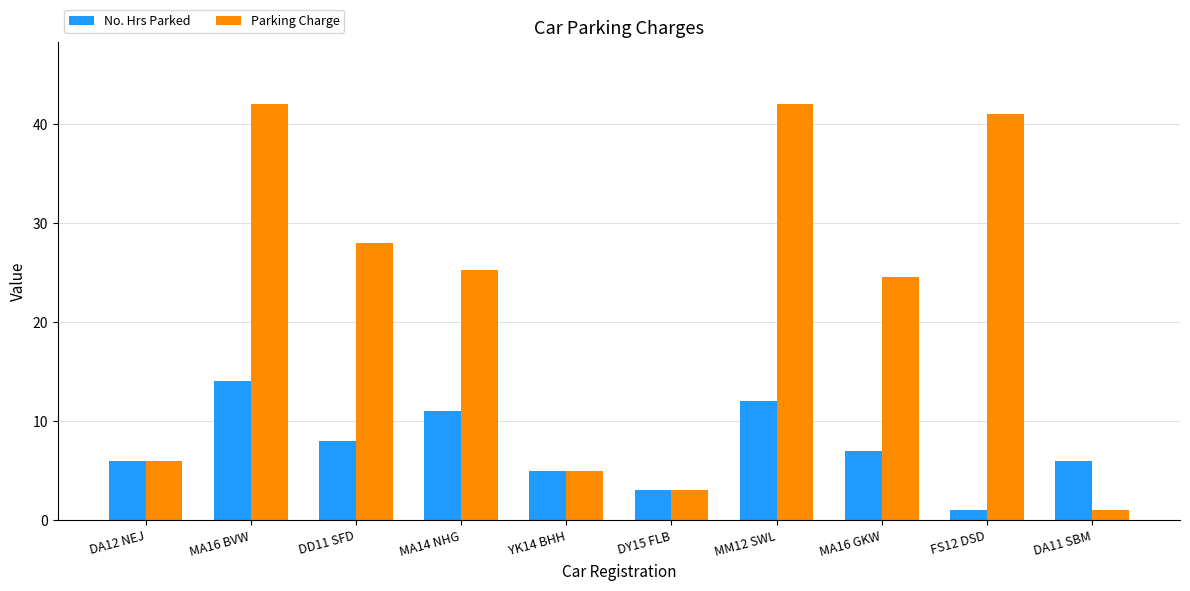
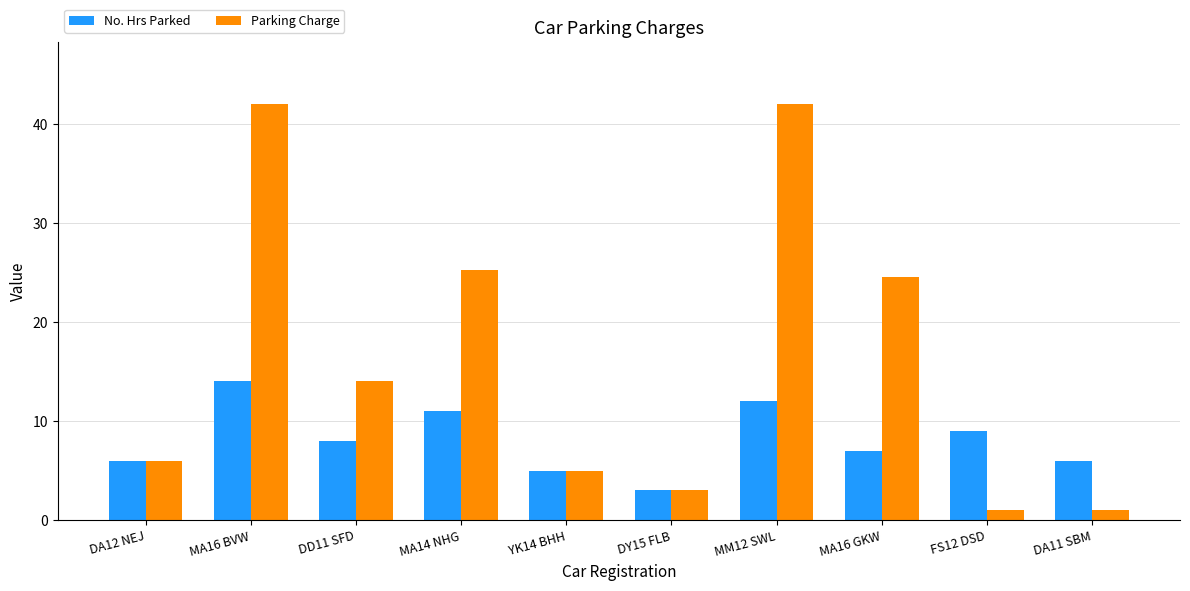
  {
    "No. Hrs Parked": {
      "DA12 NEJ": 6,
      "MA16 BVW": 14,
      "DD11 SFD": 8,
      "MA14 NHG": 11,
      "YK14 BHH": 5,
      "DY15 FLB": 3,
      "MM12 SWL": 12,
      "MA16 GKW": 7,
-     "FS12 DSD": 1,
+     "FS12 DSD": 9,
      "DA11 SBM": 6
    },
    "Parking Charge": {
      "DA12 NEJ": 6,
      "MA16 BVW": 42,
-     "DD11 SFD": 28,
+     "DD11 SFD": 14,
      "MA14 NHG": 25,
      "YK14 BHH": 5,
      "DY15 FLB": 3,
      "MM12 SWL": 42,
      "MA16 GKW": 25,
-     "FS12 DSD": 41,
+     "FS12 DSD": 1,
      "DA11 SBM": 1
    }
  }
